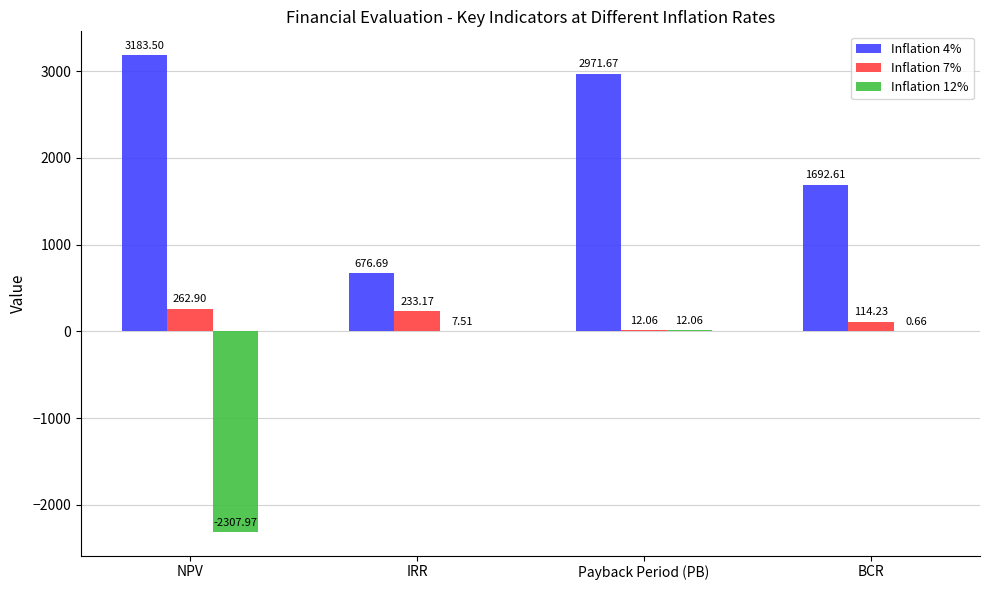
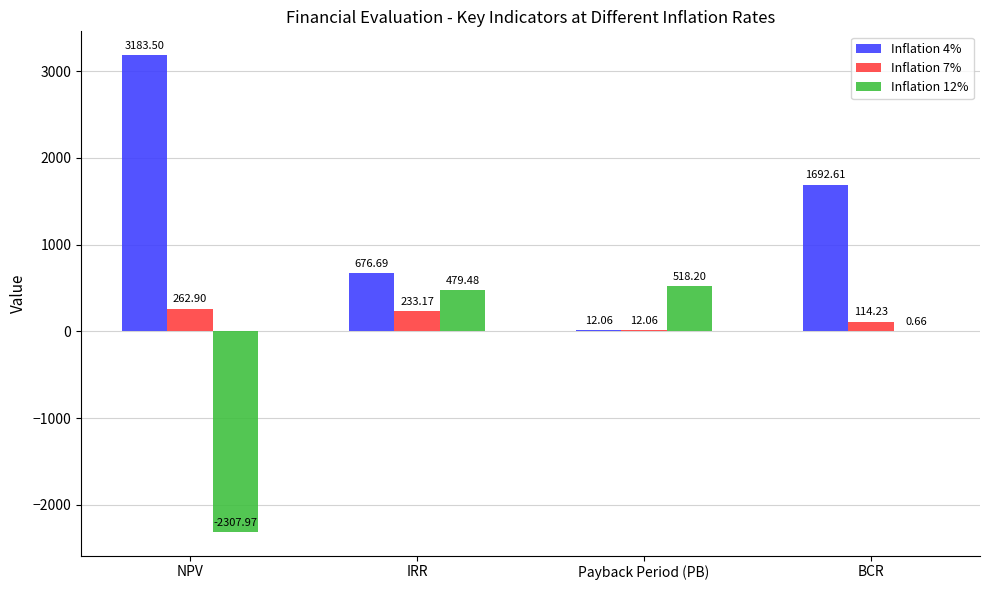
  {
    "Inflation 4%": {
      "NPV": 3183.50,
      "IRR": 676.69,
-     "Payback Period (PB)": 2971.67,
+     "Payback Period (PB)": 12.06,
      "BCR": 1692.61
    },
    "Inflation 7%": {
      "NPV": 262.90,
      "IRR": 233.17,
      "Payback Period (PB)": 12.06,
      "BCR": 114.23
    },
    "Inflation 12%": {
      "NPV": -2307.97,
-     "IRR": 7.51,
-     "Payback Period (PB)": 12.06,
+     "IRR": 479.48,
+     "Payback Period (PB)": 518.20,
      "BCR": 0.66
    }
  }
